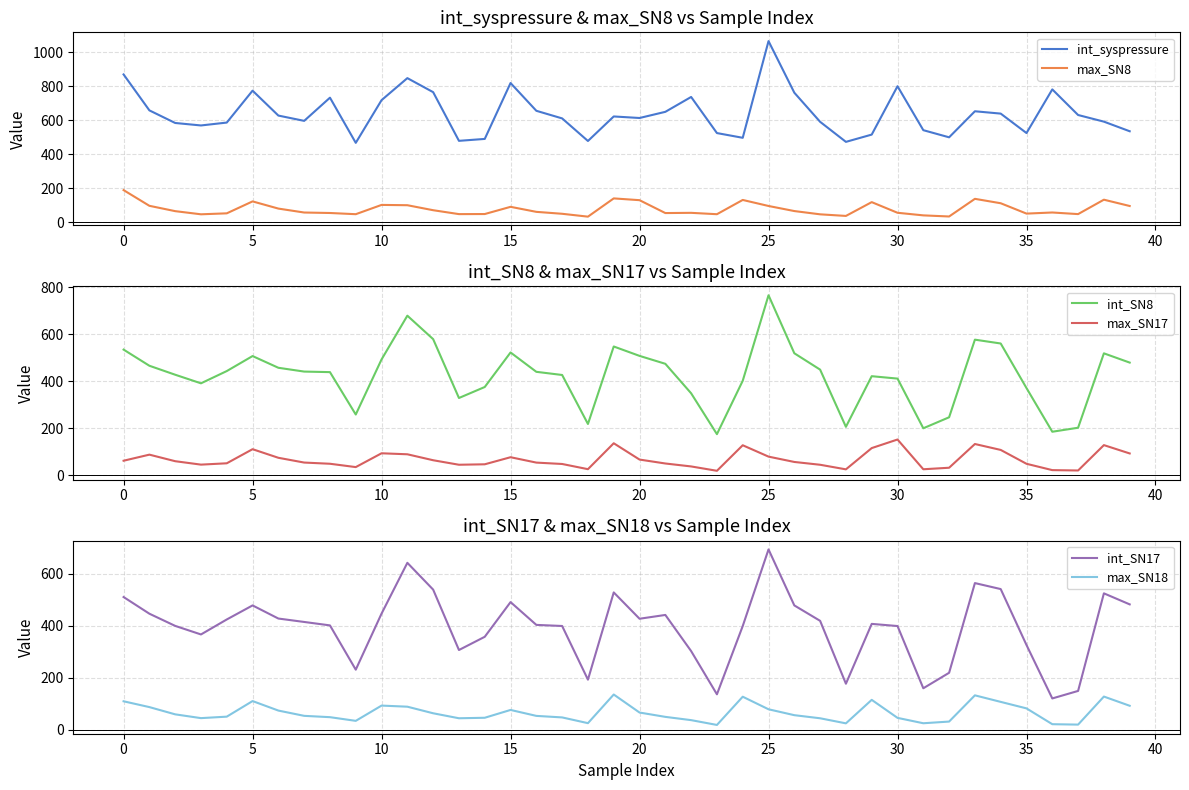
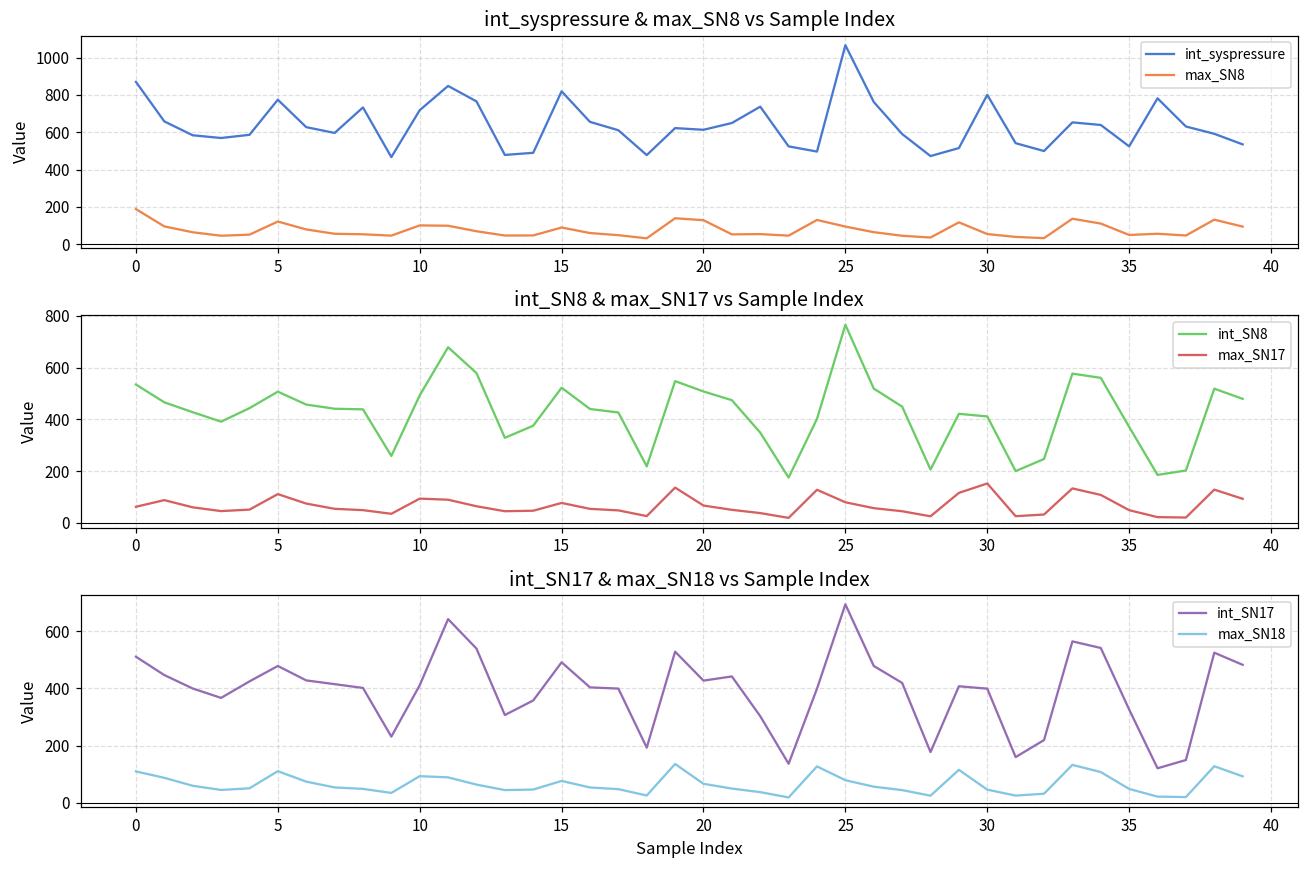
  {
    "int_syspressure & max_SN8 vs Sample Index": {
      "int_syspressure": {
        "0": 870,
        "5": 770,
        "10": 720,
        "15": 820,
        "20": 610,
        "25": 1070,
        "30": 800,
        "35": 520
      },
      "max_SN8": {
        "0": 190,
        "5": 120,
        "10": 100,
        "15": 90,
        "20": 130,
        "25": 90,
        "30": 50,
        "35": 50
      }
    },
    "int_SN8 & max_SN17 vs Sample Index": {
      "int_SN8": {
        "0": 530,
        "5": 510,
        "10": 490,
        "15": 520,
        "20": 510,
        "25": 770,
        "30": 410,
        "35": 370
      },
      "max_SN17": {
        "0": 60,
        "5": 110,
        "10": 90,
        "15": 80,
        "20": 70,
        "25": 80,
        "30": 150,
        "35": 50
      }
    },
    "int_SN17 & max_SN18 vs Sample Index": {
      "int_SN17": {
        "0": 510,
        "5": 480,
-       "10": 450,
+       "10": 410,
        "15": 490,
        "20": 430,
        "25": 690,
        "30": 400,
        "35": 330
      },
      "max_SN18": {
        "0": 110,
        "5": 110,
        "10": 90,
        "15": 80,
        "20": 70,
        "25": 80,
        "30": 50,
-       "35": 80
+       "35": 50
      }
    }
  }
